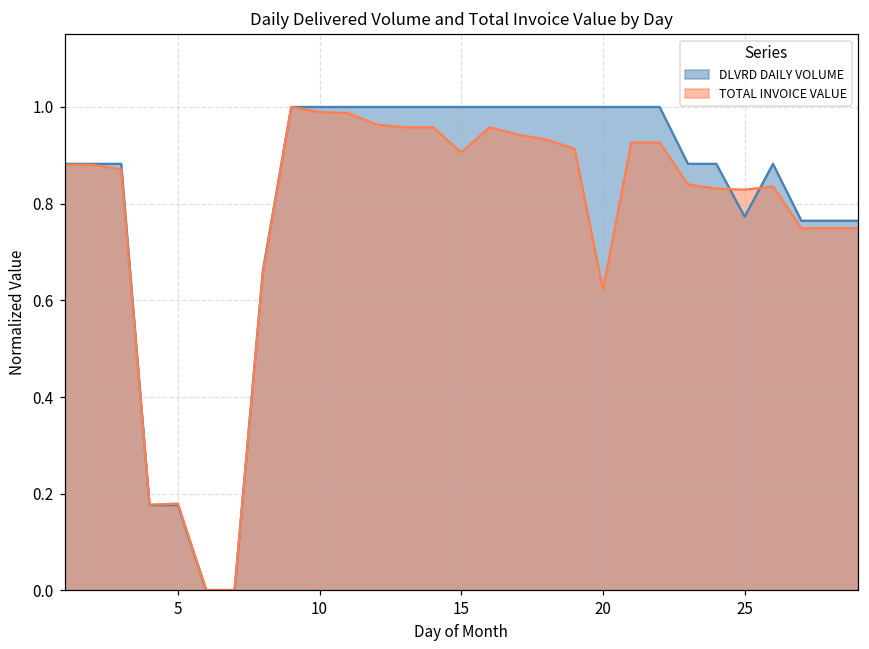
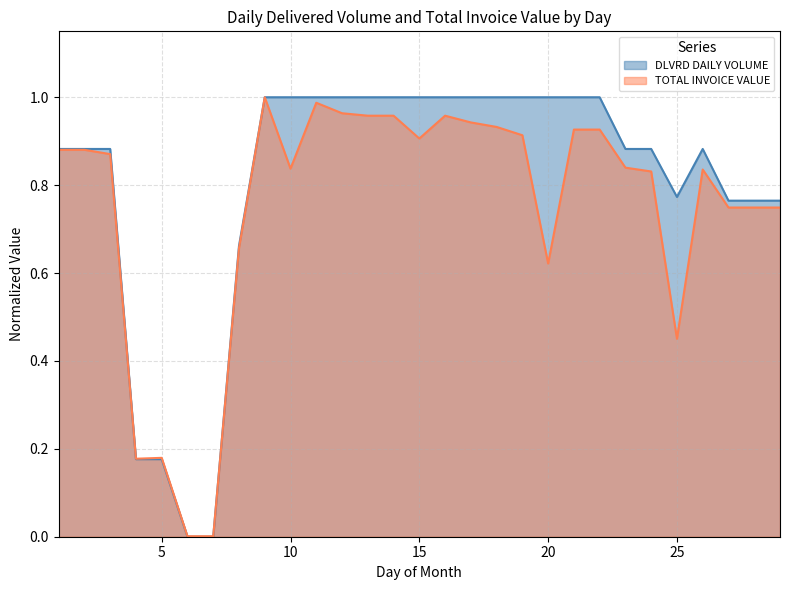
  {
    "DLVRD DAILY VOLUME": {
      "10": 1.00,
      "15": 1.00,
      "20": 1.00,
      "25": 0.77
    },
    "TOTAL INVOICE VALUE": {
-     "10": 0.99,
+     "10": 0.84,
      "15": 0.91,
      "20": 0.62,
-     "25": 0.83
+     "25": 0.45
    }
  }
